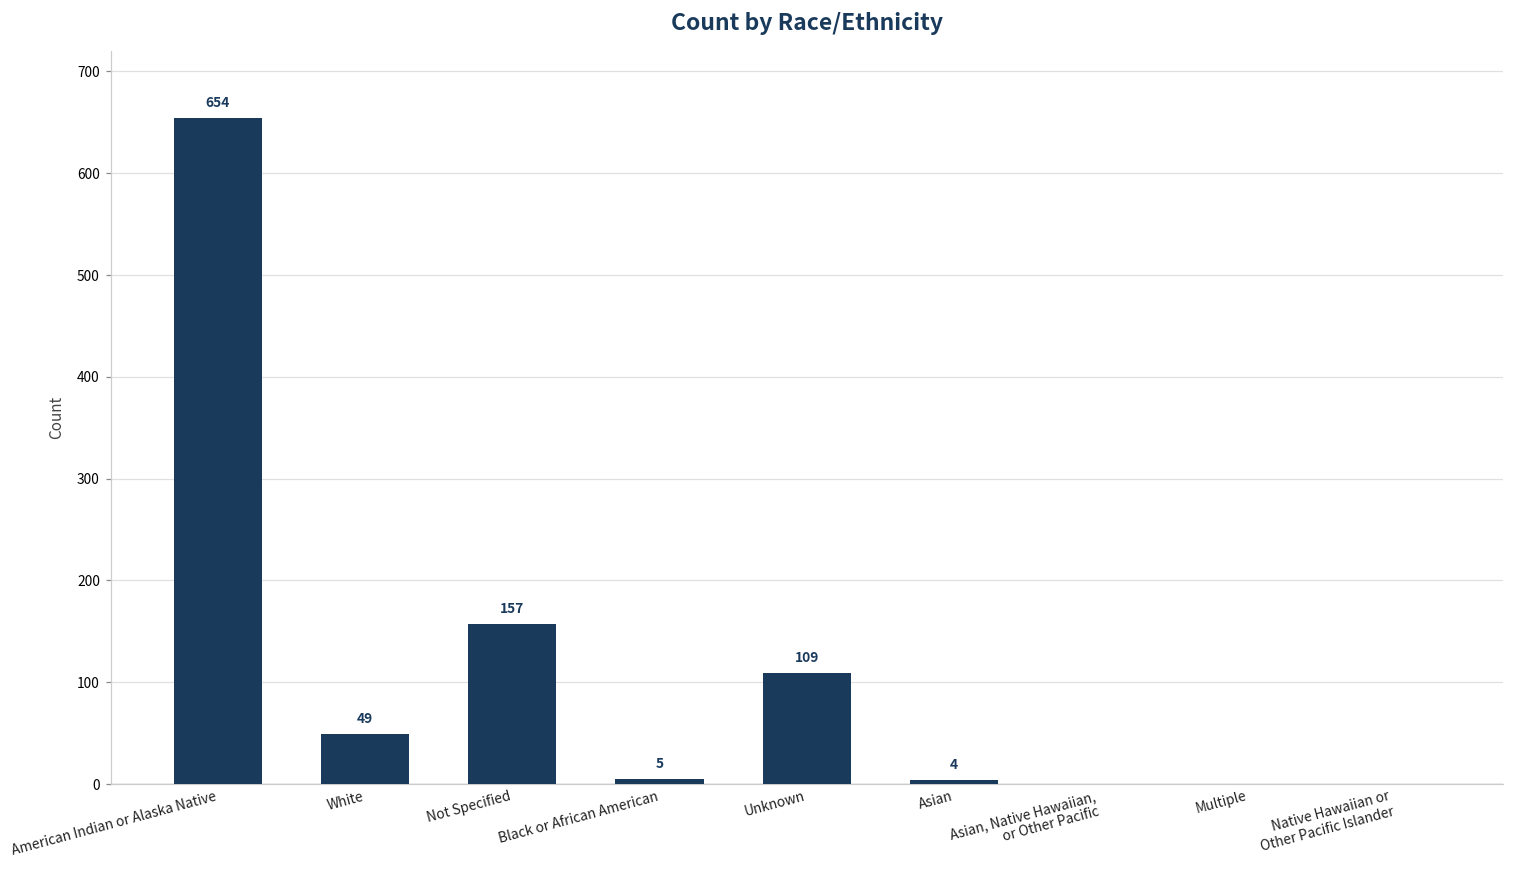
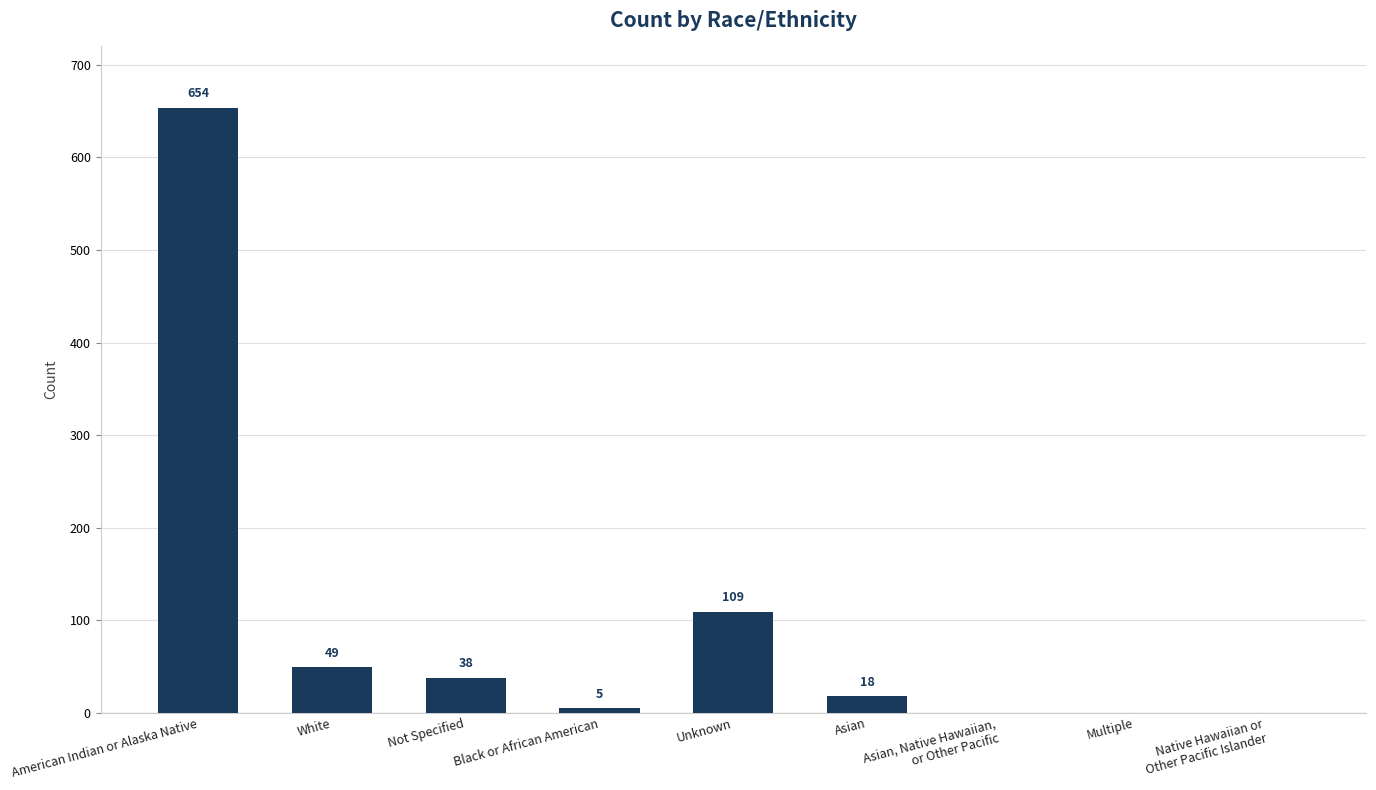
  {
    "American Indian or Alaska Native": 654,
    "White": 49,
-   "Not Specified": 157,
+   "Not Specified": 38,
    "Black or African American": 5,
    "Unknown": 109,
-   "Asian": 4
+   "Asian": 18
  }
